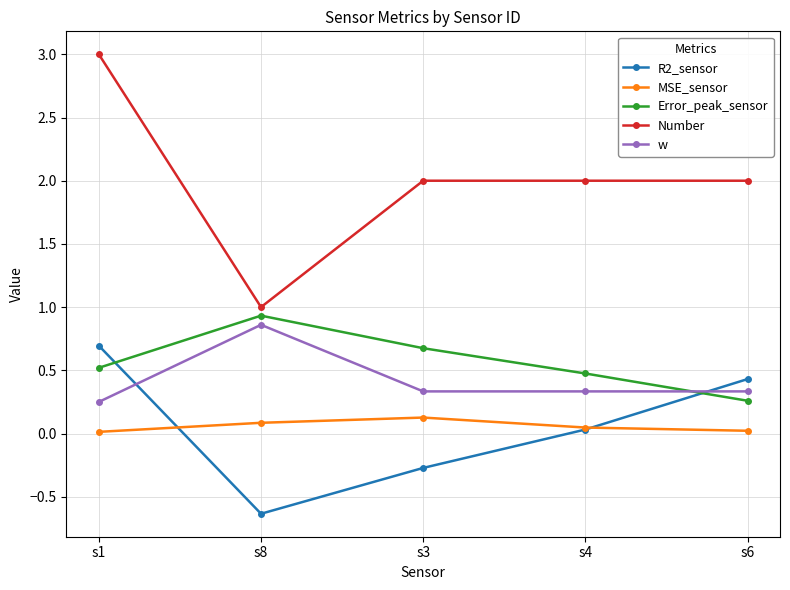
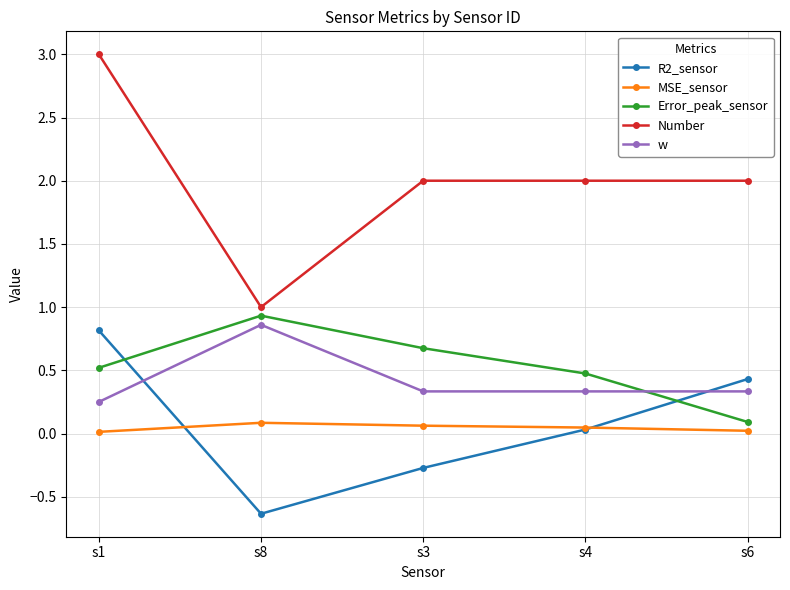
  {
    "R2_sensor": {
-     "s1": 0.69,
+     "s1": 0.82,
      "s8": -0.63,
      "s3": -0.27,
      "s6": 0.43
    },
    "MSE_sensor": {
      "s1": 0.01,
      "s8": 0.08,
-     "s3": 0.13,
+     "s3": 0.06,
      "s6": 0.02
    },
    "Error_peak_sensor": {
      "s1": 0.52,
      "s8": 0.93,
      "s3": 0.67,
      "s4": 0.47,
-     "s6": 0.26
+     "s6": 0.09
    },
    "Number": {
      "s1": 3.00,
      "s8": 1.00,
      "s3": 2.00,
      "s4": 2.00,
      "s6": 2.00
    },
    "w": {
      "s1": 0.25,
      "s8": 0.86,
      "s3": 0.33,
      "s4": 0.33,
      "s6": 0.33
    }
  }
